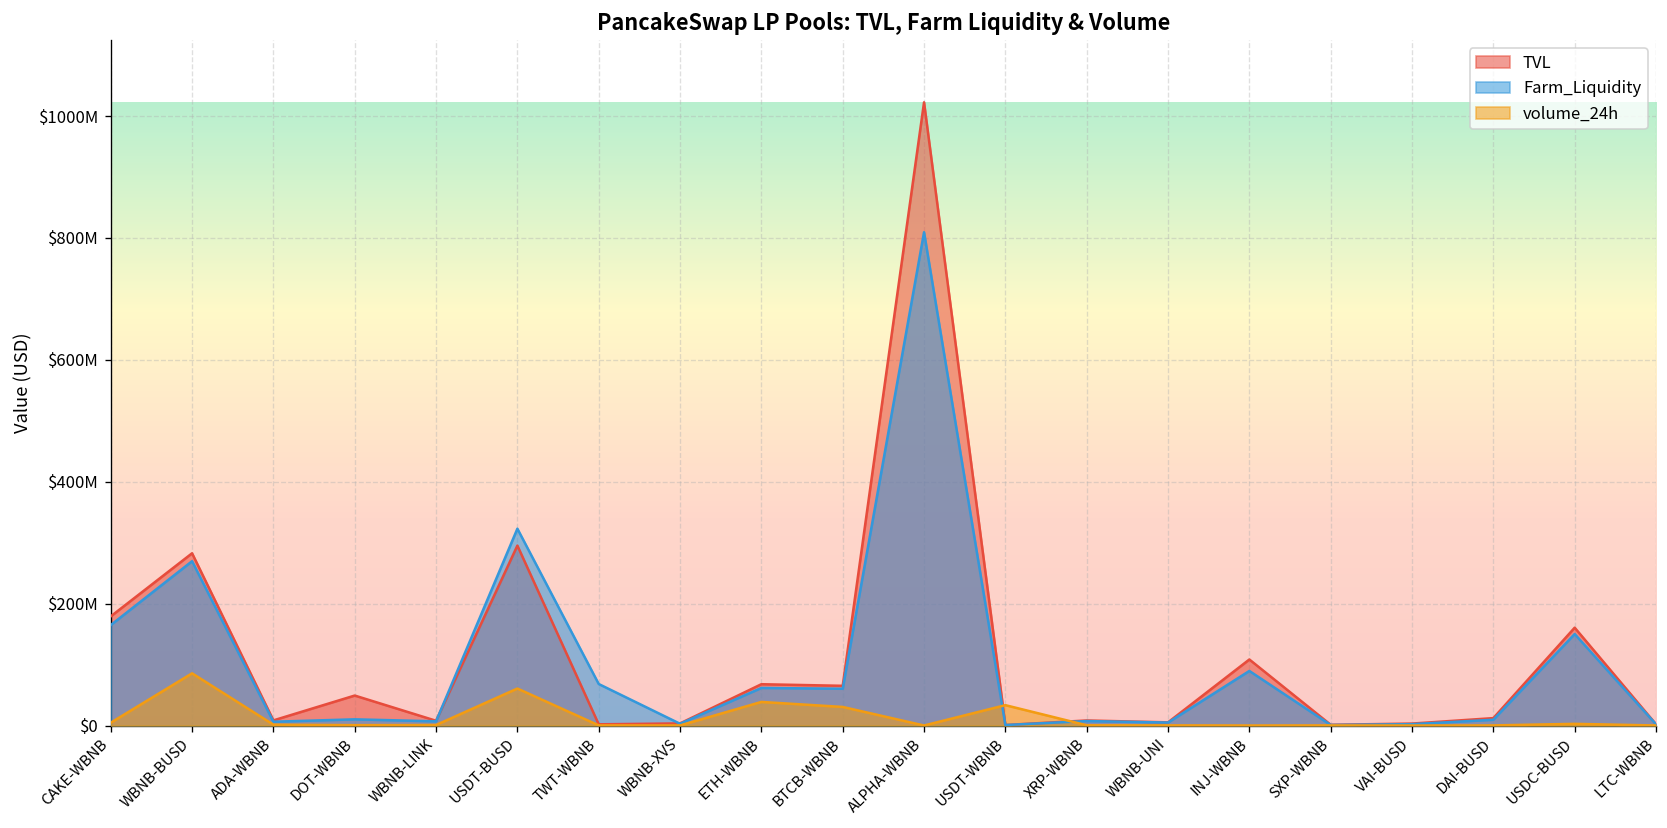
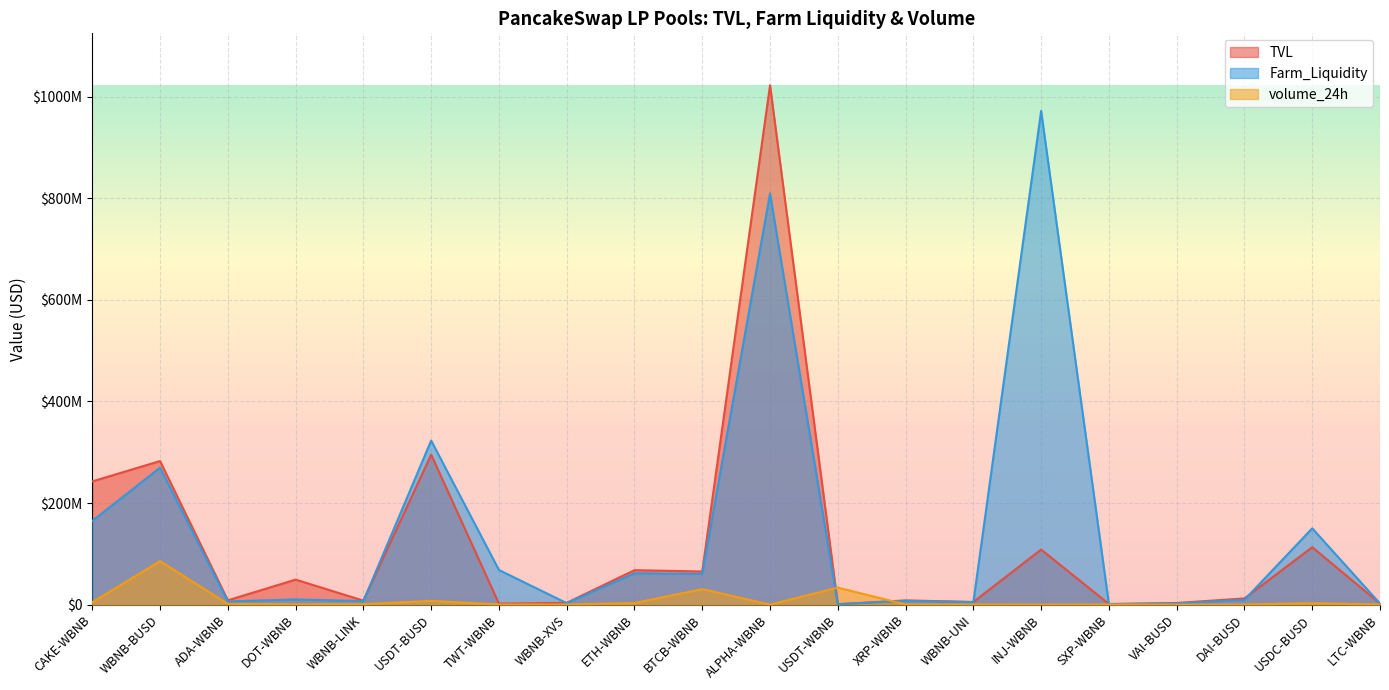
  {
    "TVL": {
-     "CAKE-WBNB": "$180000000",
+     "CAKE-WBNB": "$240000000",
      "WBNB-BUSD": "$280000000",
      "DOT-WBNB": "$50000000",
      "USDT-BUSD": "$300000000",
      "ETH-WBNB": "$70000000",
      "ALPHA-WBNB": "$1020000000",
      "INJ-WBNB": "$110000000",
-     "USDC-BUSD": "$160000000"
+     "USDC-BUSD": "$110000000"
    },
    "Farm_Liquidity": {
      "CAKE-WBNB": "$160000000",
      "WBNB-BUSD": "$270000000",
      "DOT-WBNB": "$10000000",
      "USDT-BUSD": "$320000000",
      "TWT-WBNB": "$70000000",
      "ETH-WBNB": "$60000000",
      "ALPHA-WBNB": "$810000000",
-     "INJ-WBNB": "$90000000",
+     "INJ-WBNB": "$970000000",
      "USDC-BUSD": "$150000000"
    },
    "volume_24h": {
      "CAKE-WBNB": "$0",
      "WBNB-BUSD": "$90000000",
      "DOT-WBNB": "$0",
      "WBNB-LINK": "$0",
-     "USDT-BUSD": "$60000000",
-     "ETH-WBNB": "$40000000",
+     "USDT-BUSD": "$10000000",
+     "ETH-WBNB": "$0",
      "BTCB-WBNB": "$30000000",
      "ALPHA-WBNB": "$0",
      "USDT-WBNB": "$30000000",
      "XRP-WBNB": "$0",
      "INJ-WBNB": "$0",
      "DAI-BUSD": "$0",
      "USDC-BUSD": "$0"
    }
  }
